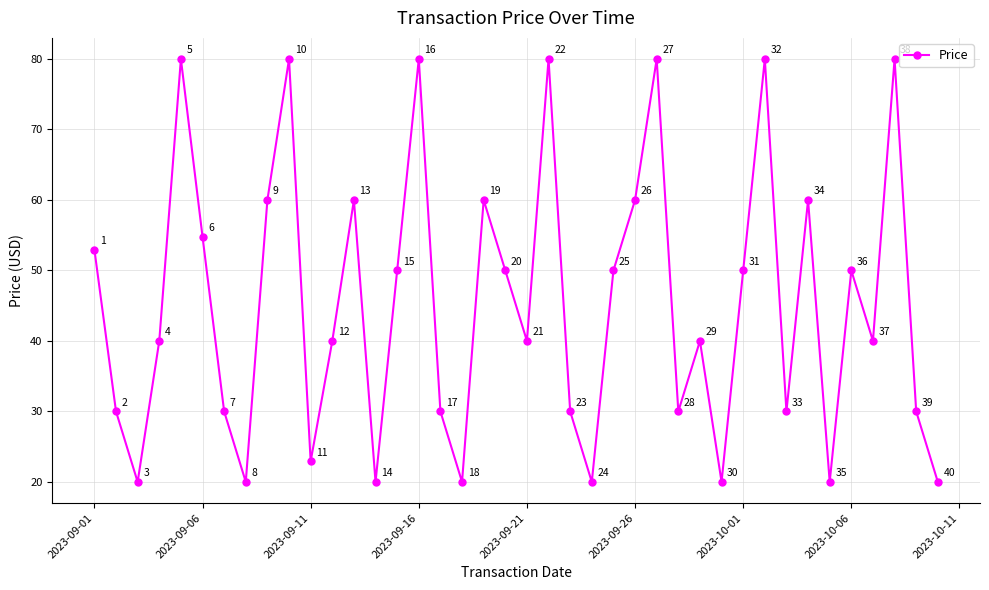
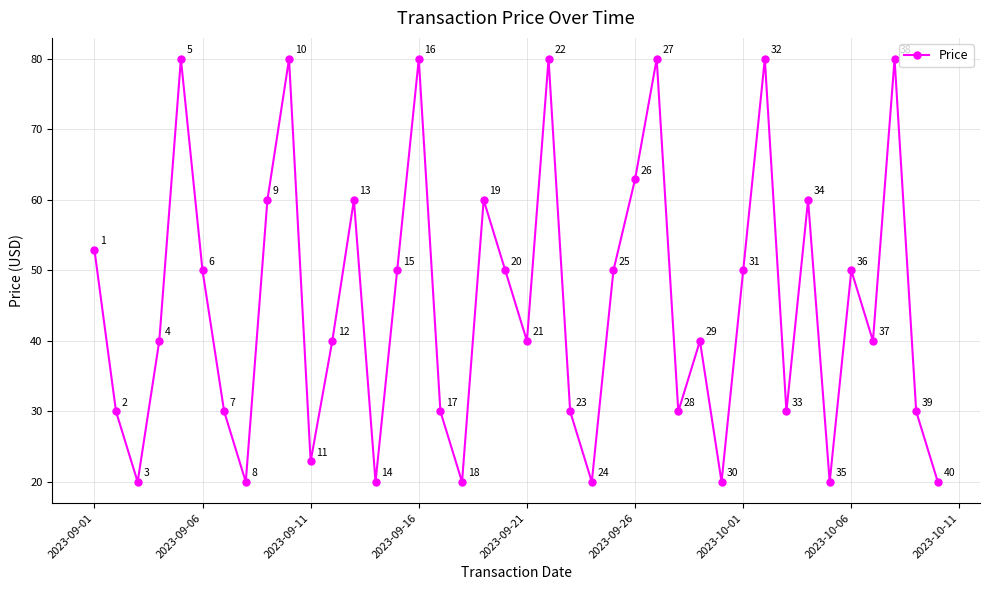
  {
-   "2023-09-06": 55,
-   "2023-09-26": 60
+   "2023-09-06": 50,
+   "2023-09-26": 63
  }
